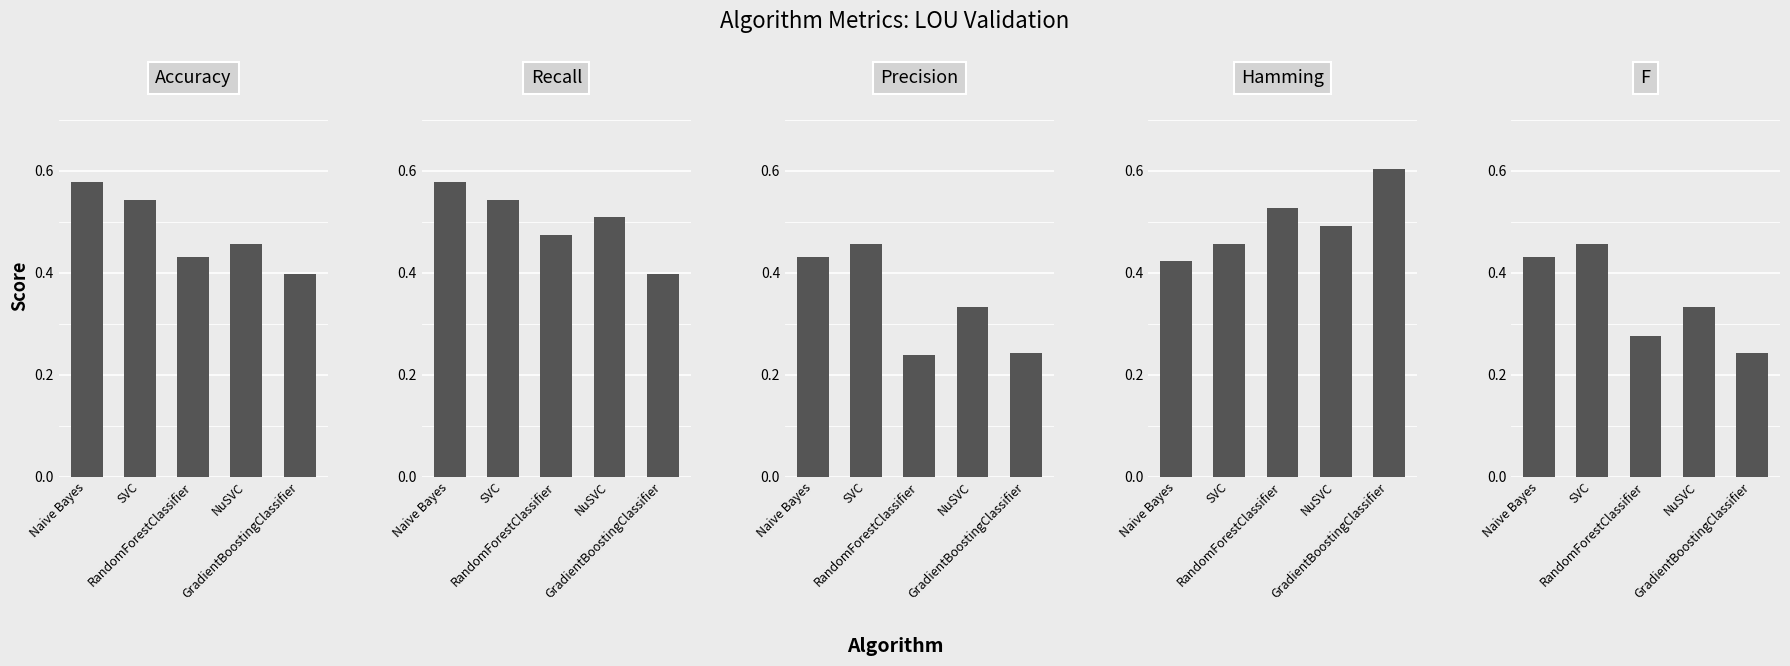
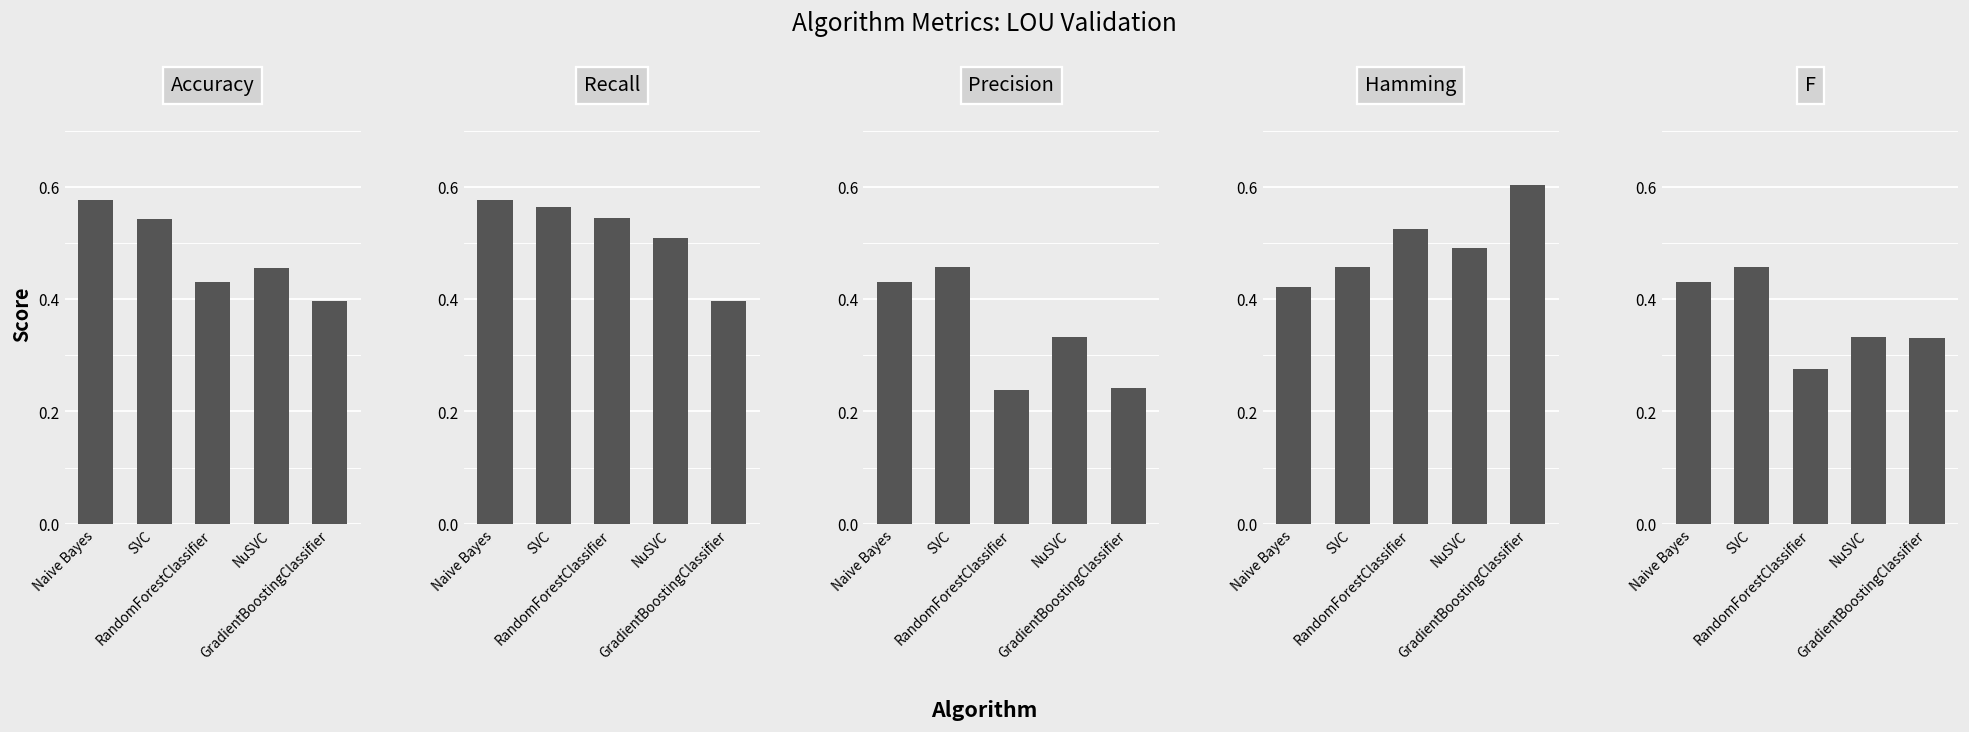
  {
    "Accuracy": {
      "Naive Bayes": 0.58,
      "SVC": 0.54,
      "RandomForestClassifier": 0.43,
      "NuSVC": 0.46,
      "GradientBoostingClassifier": 0.40
    },
    "Recall": {
      "Naive Bayes": 0.58,
-     "SVC": 0.54,
-     "RandomForestClassifier": 0.47,
+     "SVC": 0.56,
+     "RandomForestClassifier": 0.54,
      "NuSVC": 0.51,
      "GradientBoostingClassifier": 0.40
    },
    "Precision": {
      "Naive Bayes": 0.43,
      "SVC": 0.46,
      "RandomForestClassifier": 0.24,
      "NuSVC": 0.33,
      "GradientBoostingClassifier": 0.24
    },
    "Hamming": {
      "Naive Bayes": 0.42,
      "SVC": 0.46,
      "RandomForestClassifier": 0.53,
      "NuSVC": 0.49,
      "GradientBoostingClassifier": 0.60
    },
    "F": {
      "Naive Bayes": 0.43,
      "SVC": 0.46,
      "RandomForestClassifier": 0.28,
      "NuSVC": 0.33,
-     "GradientBoostingClassifier": 0.24
+     "GradientBoostingClassifier": 0.33
    }
  }
